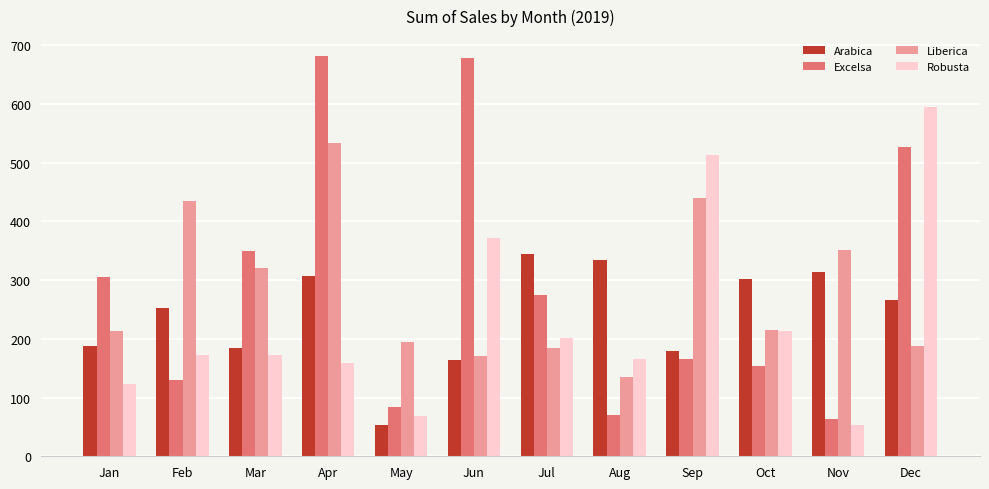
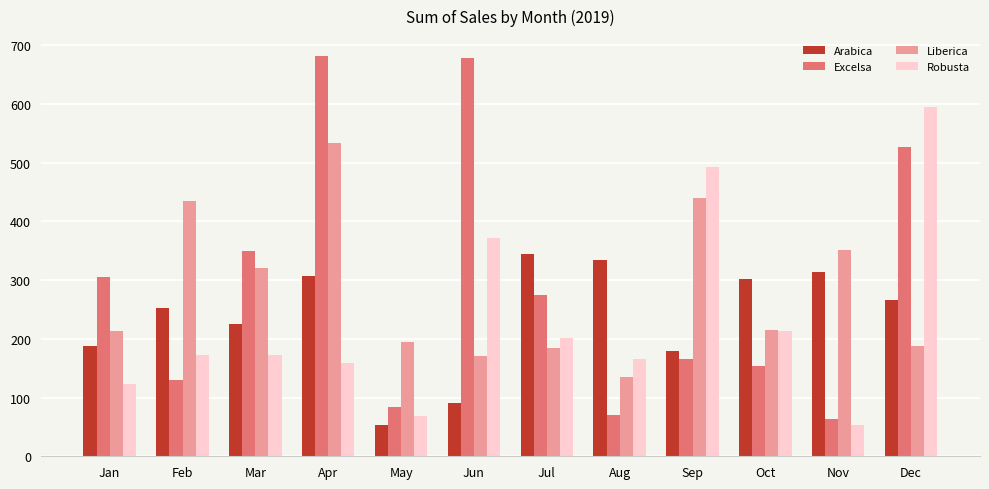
  {
    "Arabica": {
      "Jan": 190,
      "Feb": 250,
-     "Mar": 180,
+     "Mar": 220,
      "Apr": 310,
      "May": 50,
-     "Jun": 160,
+     "Jun": 90,
      "Jul": 350,
      "Aug": 330,
      "Sep": 180,
      "Oct": 300,
      "Nov": 310,
      "Dec": 270
    },
    "Robusta": {
      "Jan": 120,
      "Feb": 170,
      "Mar": 170,
      "Apr": 160,
      "May": 70,
      "Jun": 370,
      "Jul": 200,
      "Aug": 170,
-     "Sep": 510,
+     "Sep": 490,
      "Oct": 210,
      "Nov": 50,
      "Dec": 590
    }
  }
